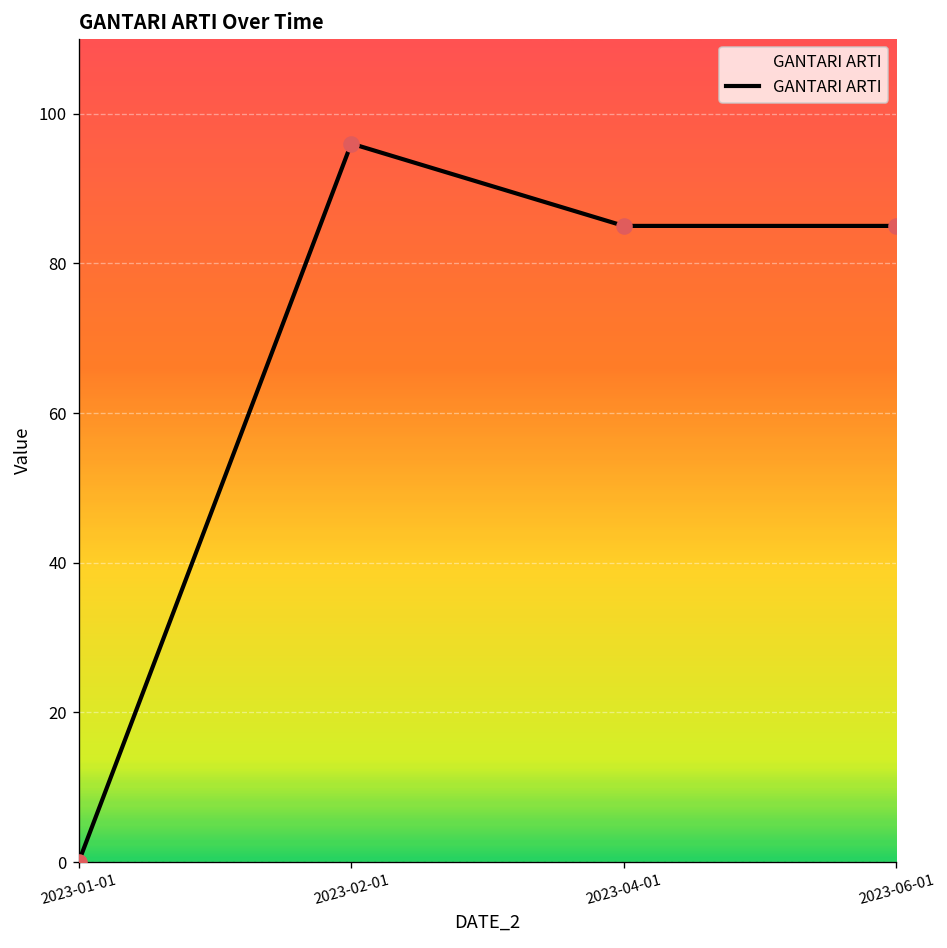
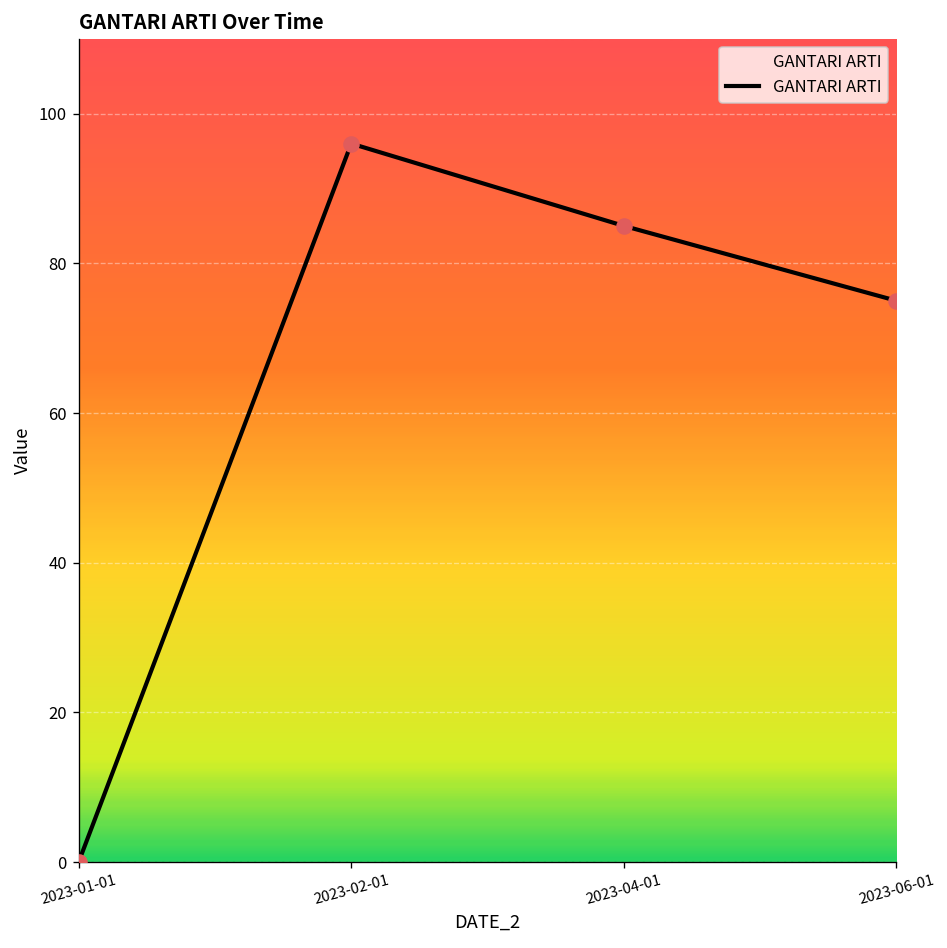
  {
    "2023-01-01": 0,
    "2023-02-01": 96,
    "2023-04-01": 85,
-   "2023-06-01": 85
+   "2023-06-01": 75
  }
